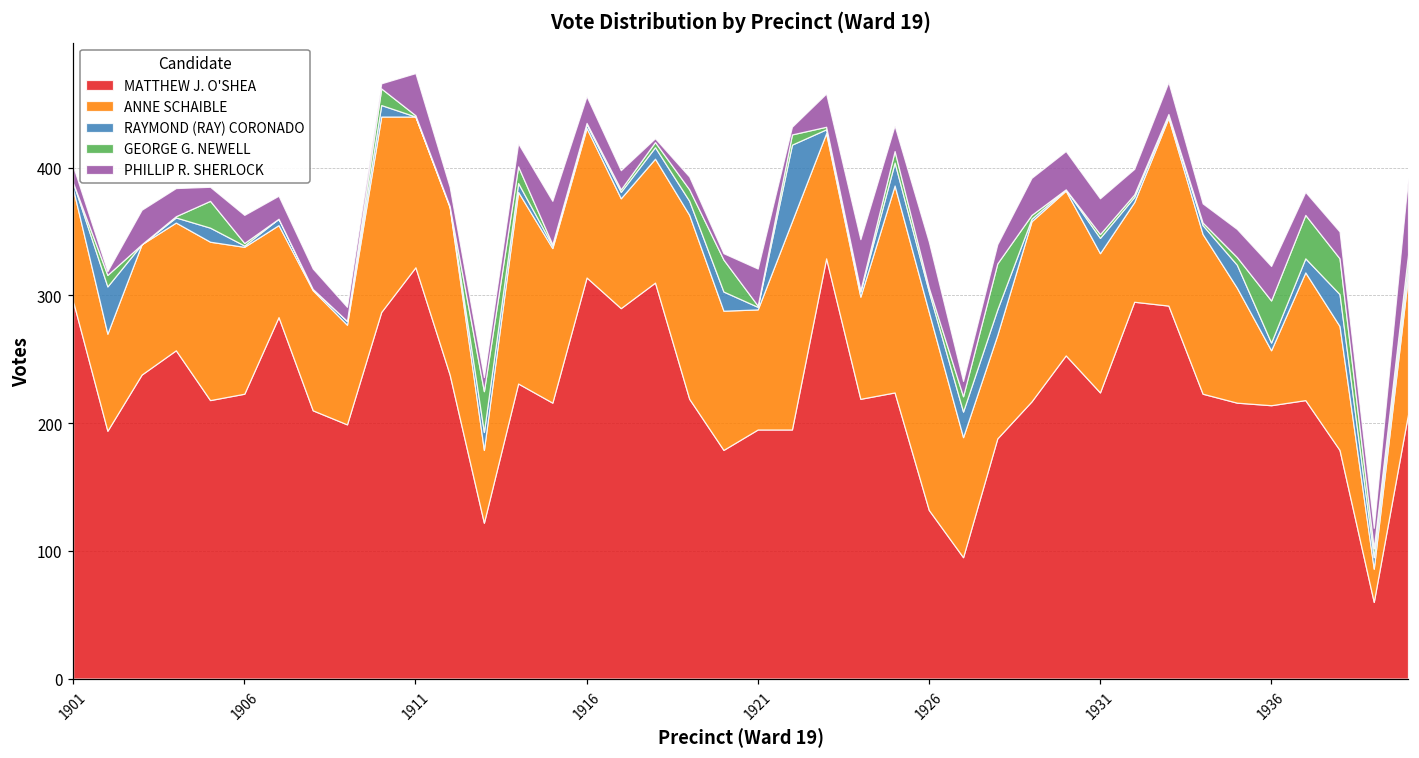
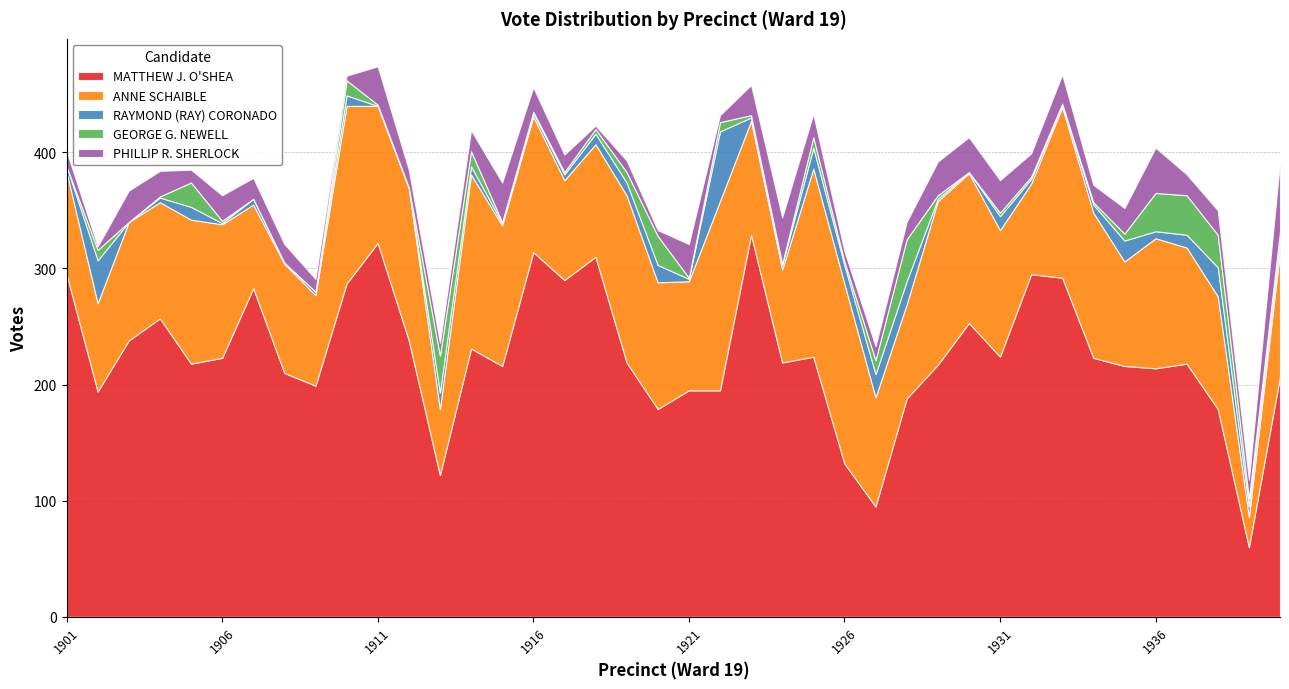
  {
    "MATTHEW J. O'SHEA": {
      "1901": 295,
      "1906": 223,
      "1911": 322,
      "1916": 314,
      "1921": 195,
      "1926": 132,
      "1931": 224,
      "1936": 214
    },
    "ANNE SCHAIBLE": {
      "1901": 88,
      "1916": 117,
      "1926": 155,
      "1931": 109,
-     "1936": 43
+     "1936": 112
    },
    "RAYMOND (RAY) CORONADO": {
      "1926": 16,
      "1931": 12,
      "1936": 6
    },
    "GEORGE G. NEWELL": {
      "1926": 3,
      "1931": 3,
      "1936": 33
    },
    "PHILLIP R. SHERLOCK": {
      "1901": 13,
      "1906": 22,
      "1911": 33,
      "1916": 21,
      "1921": 29,
-     "1926": 36,
+     "1926": 9,
      "1931": 28,
-     "1936": 27
+     "1936": 39
    }
  }
